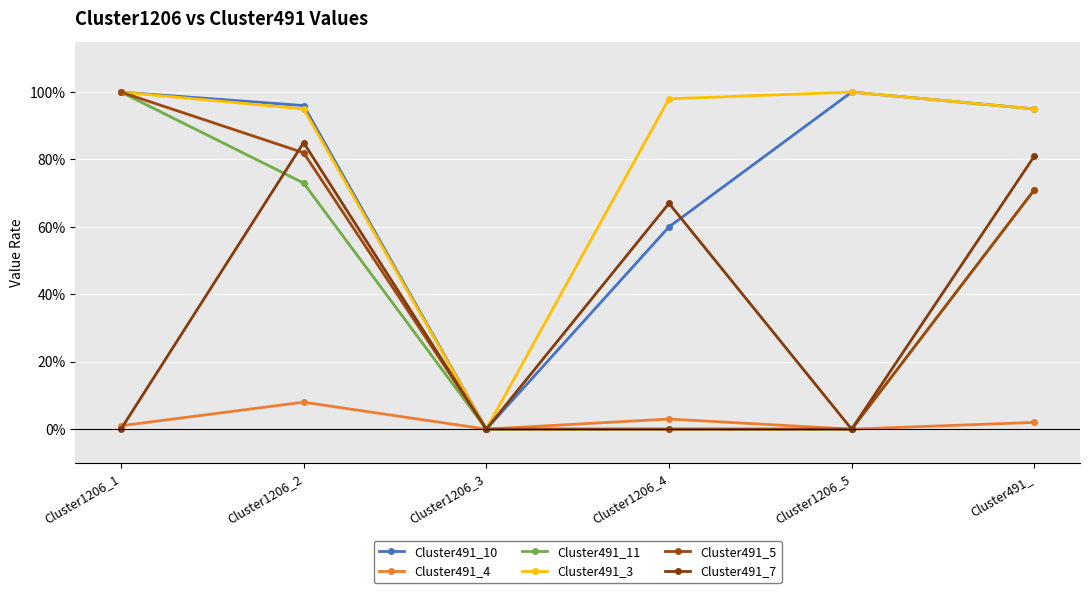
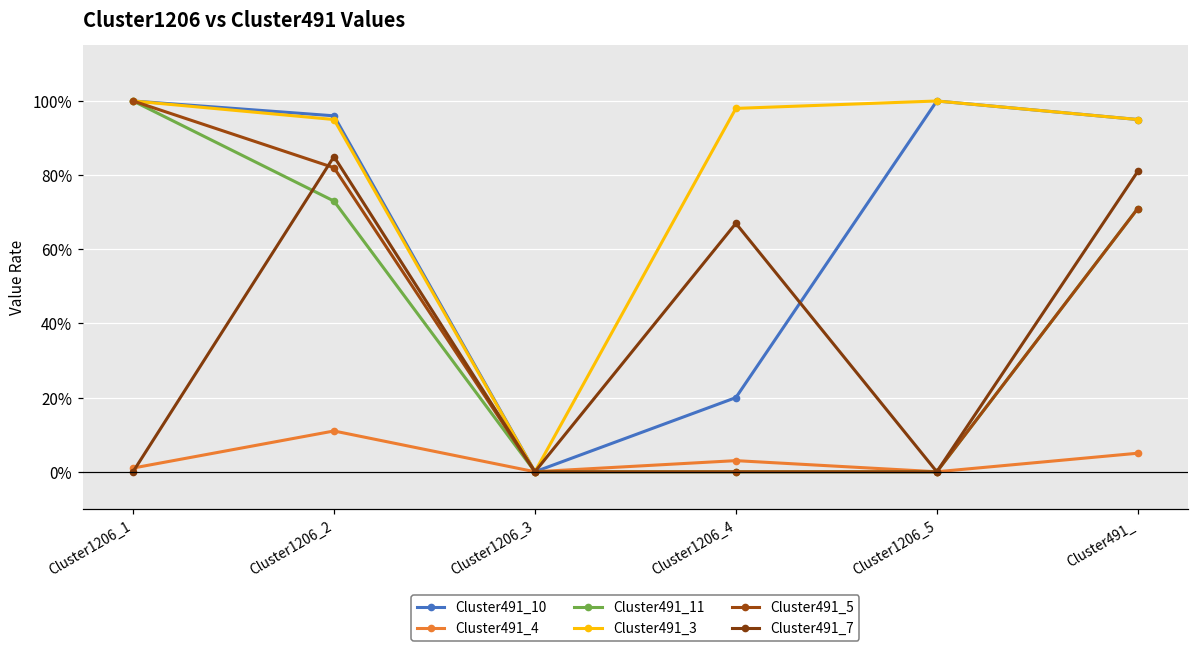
  {
    "Cluster491_10": {
      "Cluster1206_2": "96%",
-     "Cluster1206_4": "60%"
+     "Cluster1206_4": "20%"
    },
    "Cluster491_4": {
      "Cluster1206_1": "1%",
-     "Cluster1206_2": "8%",
+     "Cluster1206_2": "11%",
      "Cluster1206_4": "3%",
-     "Cluster491_": "2%"
+     "Cluster491_": "5%"
    },
    "Cluster491_11": {
      "Cluster1206_2": "73%"
    },
    "Cluster491_3": {
      "Cluster1206_2": "95%",
      "Cluster1206_4": "98%"
    }
  }
